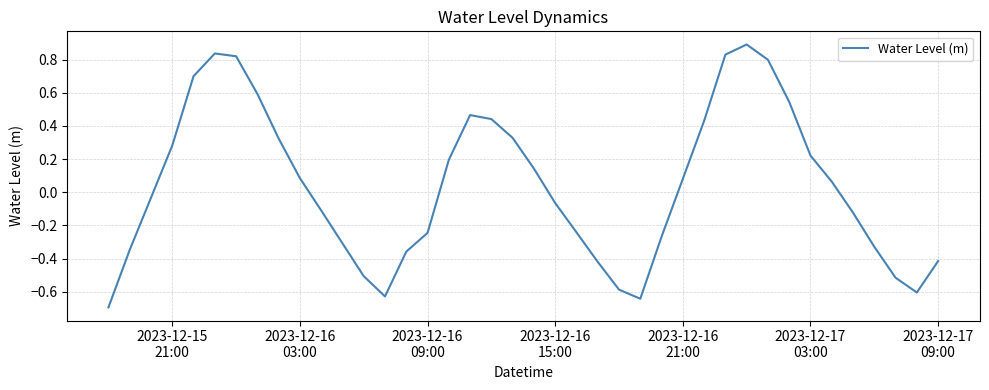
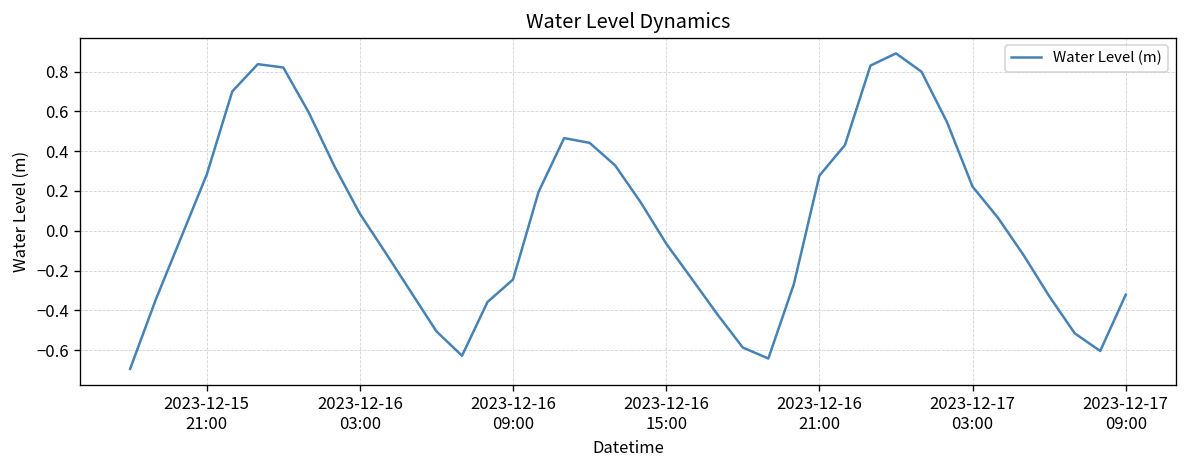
  {
    "2023-12-15 21:00": 0.28,
    "2023-12-16 03:00": 0.09,
    "2023-12-16 09:00": -0.24,
    "2023-12-16 15:00": -0.06,
-   "2023-12-16 21:00": 0.08,
+   "2023-12-16 21:00": 0.28,
    "2023-12-17 03:00": 0.22,
-   "2023-12-17 09:00": -0.42
+   "2023-12-17 09:00": -0.32
  }
